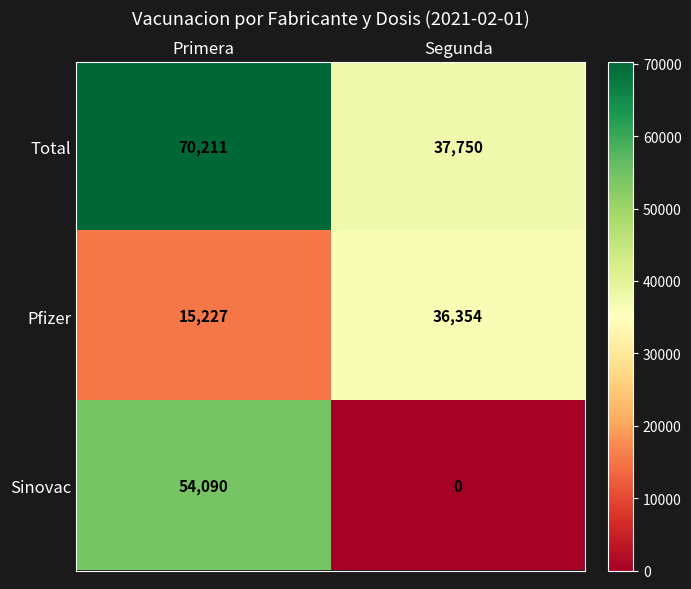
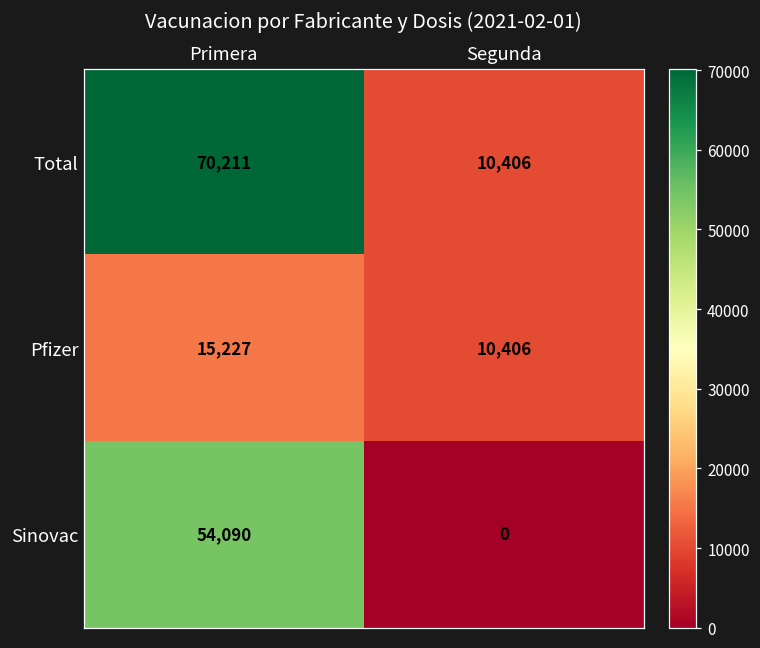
  {
    "Total": {
      "Primera": "70,211",
-     "Segunda": "37,750"
+     "Segunda": "10,406"
    },
    "Pfizer": {
      "Primera": "15,227",
-     "Segunda": "36,354"
+     "Segunda": "10,406"
    },
    "Sinovac": {
      "Primera": "54,090",
      "Segunda": "0"
    }
  }
